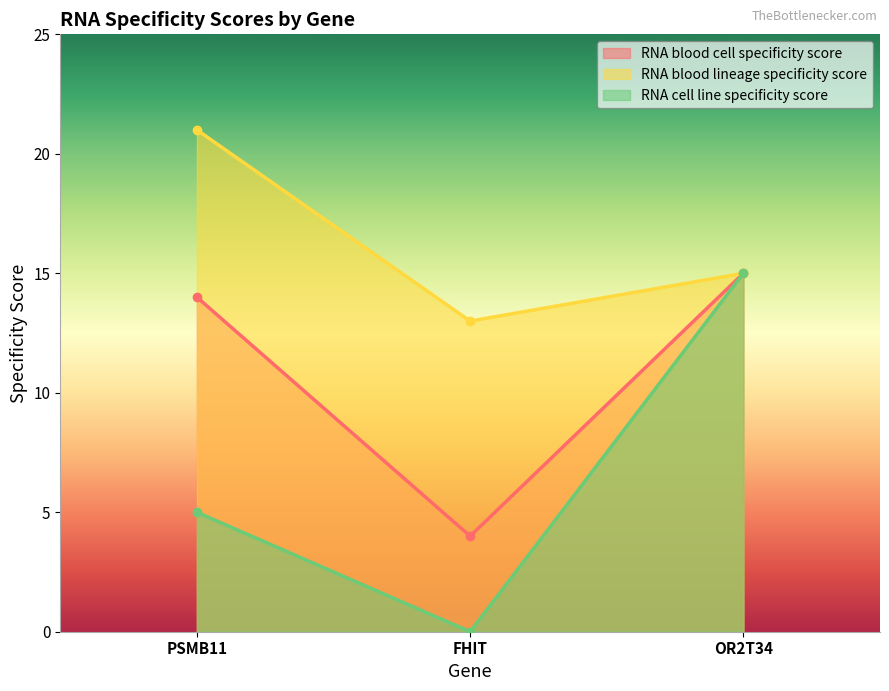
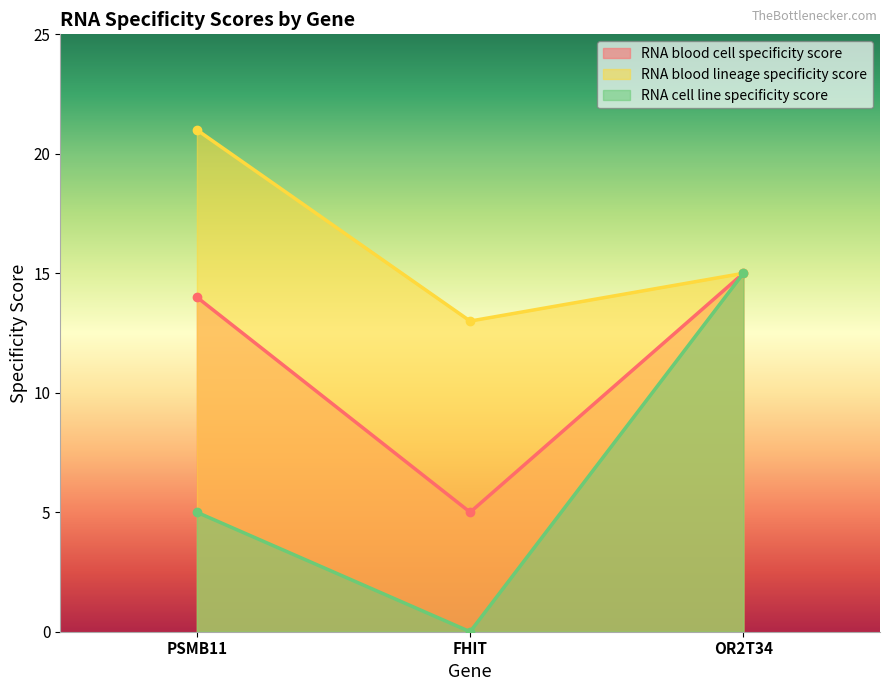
  {
    "RNA blood cell specificity score": {
      "PSMB11": 14,
-     "FHIT": 4
+     "FHIT": 5
    },
    "RNA blood lineage specificity score": {
      "PSMB11": 21,
      "FHIT": 13
    },
    "RNA cell line specificity score": {
      "PSMB11": 5,
      "FHIT": 0
    }
  }
